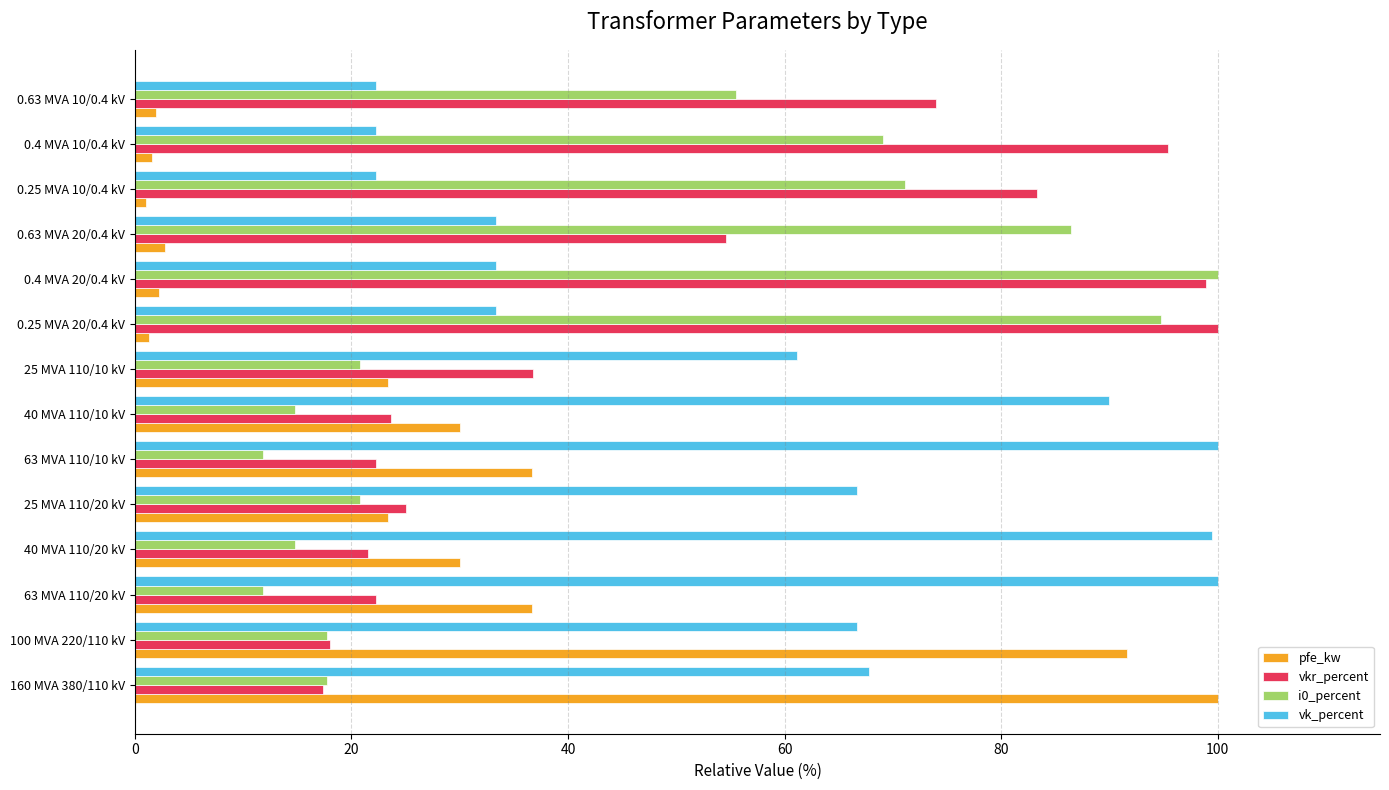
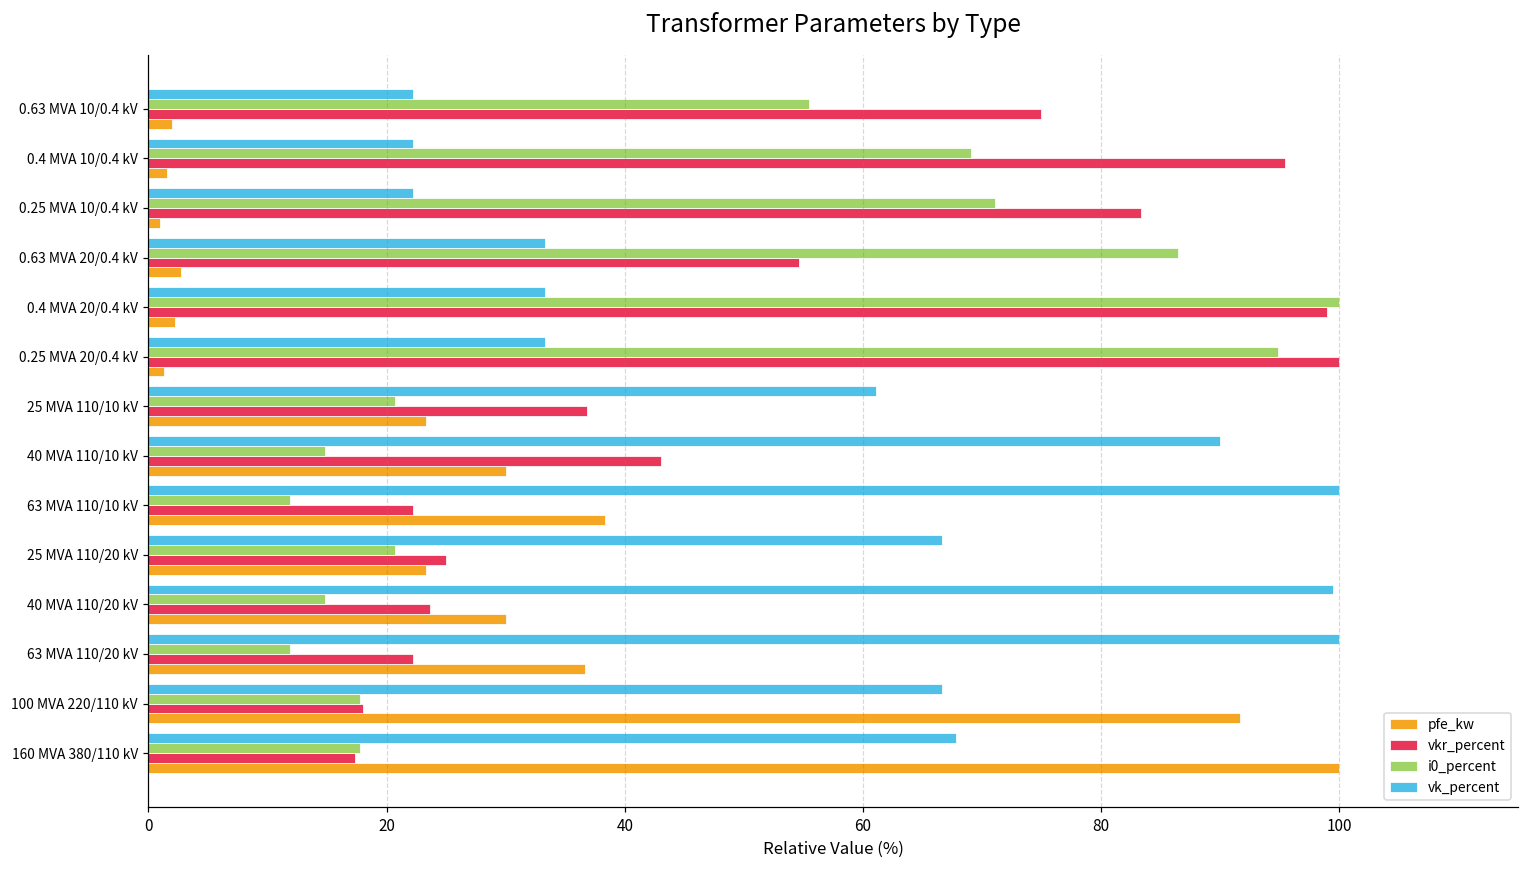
  {
    "pfe_kw": {
      "0.63 MVA 10/0.4 kV": 2.0,
      "0.4 MVA 10/0.4 kV": 1.6,
      "0.25 MVA 10/0.4 kV": 1.0,
      "0.63 MVA 20/0.4 kV": 2.8,
      "0.4 MVA 20/0.4 kV": 2.3,
      "0.25 MVA 20/0.4 kV": 1.3,
      "25 MVA 110/10 kV": 23.3,
      "40 MVA 110/10 kV": 30.0,
-     "63 MVA 110/10 kV": 36.7,
+     "63 MVA 110/10 kV": 38.3,
      "25 MVA 110/20 kV": 23.3,
      "40 MVA 110/20 kV": 30.0,
      "63 MVA 110/20 kV": 36.7,
      "100 MVA 220/110 kV": 91.7,
      "160 MVA 380/110 kV": 100.0
    },
    "vkr_percent": {
-     "0.63 MVA 10/0.4 kV": 74.0,
+     "0.63 MVA 10/0.4 kV": 75.0,
      "0.4 MVA 10/0.4 kV": 95.4,
      "0.25 MVA 10/0.4 kV": 83.3,
      "0.63 MVA 20/0.4 kV": 54.6,
      "0.4 MVA 20/0.4 kV": 99.0,
      "0.25 MVA 20/0.4 kV": 100.0,
      "25 MVA 110/10 kV": 36.8,
-     "40 MVA 110/10 kV": 23.6,
+     "40 MVA 110/10 kV": 43.1,
      "63 MVA 110/10 kV": 22.2,
      "25 MVA 110/20 kV": 25.0,
-     "40 MVA 110/20 kV": 21.5,
+     "40 MVA 110/20 kV": 23.6,
      "63 MVA 110/20 kV": 22.2,
      "100 MVA 220/110 kV": 18.1,
      "160 MVA 380/110 kV": 17.4
    },
    "i0_percent": {
      "0.63 MVA 10/0.4 kV": 55.5,
      "0.4 MVA 10/0.4 kV": 69.1,
      "0.25 MVA 10/0.4 kV": 71.1,
      "0.63 MVA 20/0.4 kV": 86.5,
      "0.4 MVA 20/0.4 kV": 100.0,
      "0.25 MVA 20/0.4 kV": 94.8,
      "25 MVA 110/10 kV": 20.7,
      "40 MVA 110/10 kV": 14.8,
      "63 MVA 110/10 kV": 11.9,
      "25 MVA 110/20 kV": 20.7,
      "40 MVA 110/20 kV": 14.8,
      "63 MVA 110/20 kV": 11.9,
      "100 MVA 220/110 kV": 17.8,
      "160 MVA 380/110 kV": 17.8
    },
    "vk_percent": {
      "0.63 MVA 10/0.4 kV": 22.2,
      "0.4 MVA 10/0.4 kV": 22.2,
      "0.25 MVA 10/0.4 kV": 22.2,
      "0.63 MVA 20/0.4 kV": 33.3,
      "0.4 MVA 20/0.4 kV": 33.3,
      "0.25 MVA 20/0.4 kV": 33.3,
      "25 MVA 110/10 kV": 61.1,
      "40 MVA 110/10 kV": 90.0,
      "63 MVA 110/10 kV": 100.0,
      "25 MVA 110/20 kV": 66.7,
      "40 MVA 110/20 kV": 99.4,
      "63 MVA 110/20 kV": 100.0,
      "100 MVA 220/110 kV": 66.7,
      "160 MVA 380/110 kV": 67.8
    }
  }
